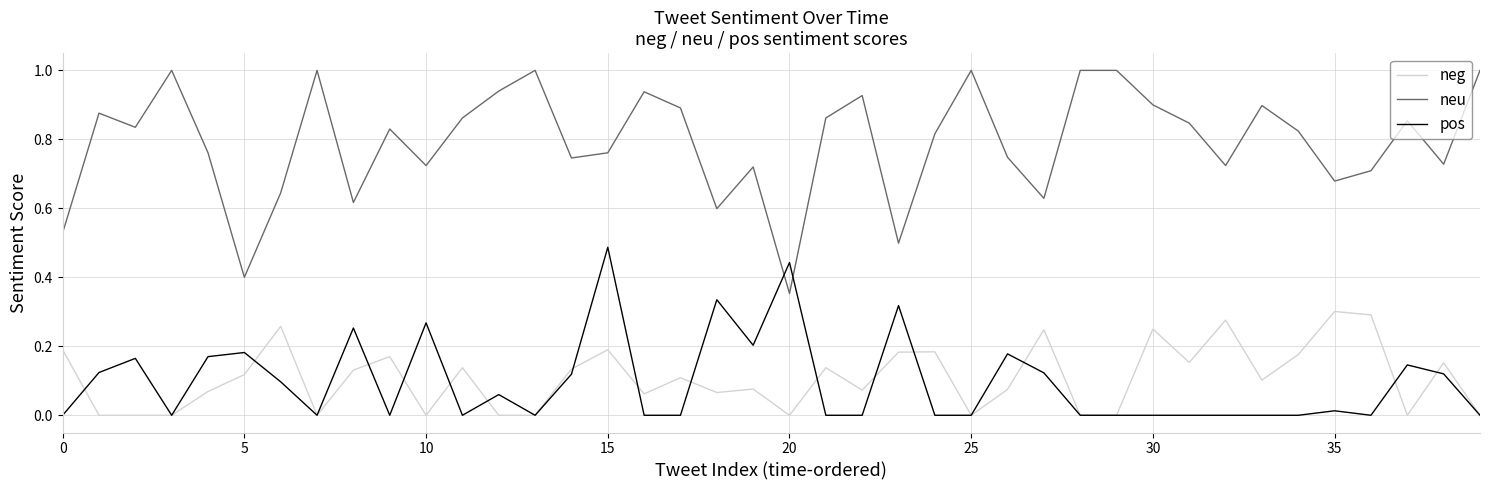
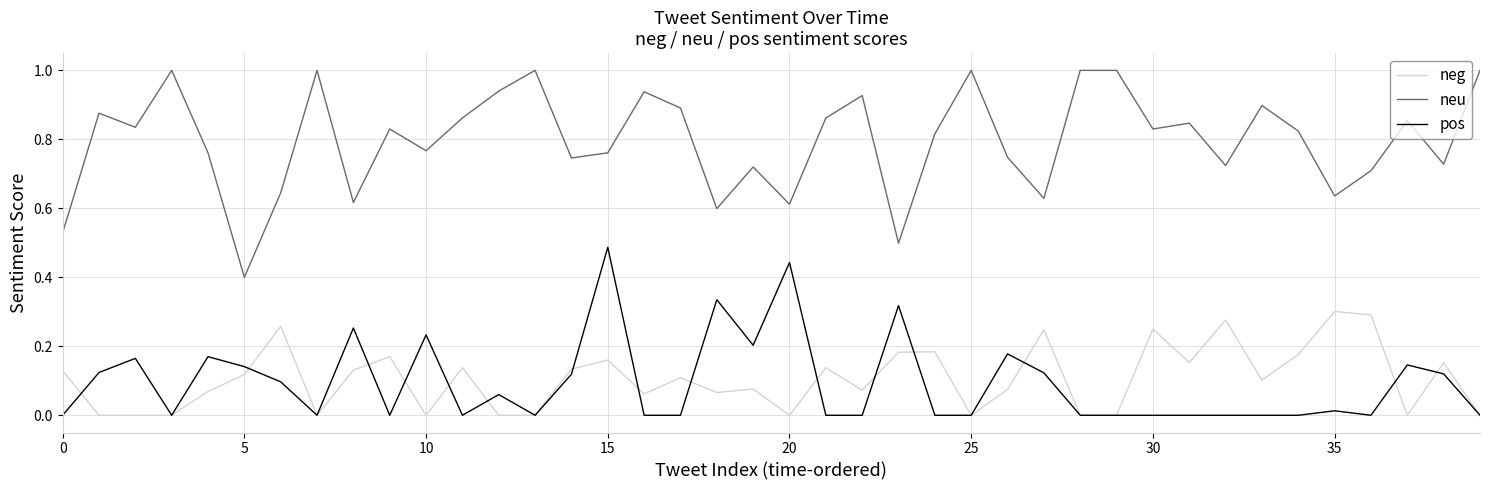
  {
    "neg": {
-     "0": 0.19,
+     "0": 0.13,
      "5": 0.12,
      "10": 0.00,
-     "15": 0.19,
+     "15": 0.16,
      "20": 0.00,
      "30": 0.25,
      "35": 0.30
    },
    "neu": {
      "0": 0.53,
      "5": 0.40,
-     "10": 0.72,
+     "10": 0.77,
      "15": 0.76,
-     "20": 0.35,
+     "20": 0.61,
      "25": 1.00,
-     "30": 0.90,
-     "35": 0.68
+     "30": 0.83,
+     "35": 0.64
    },
    "pos": {
      "0": 0.00,
-     "5": 0.18,
-     "10": 0.27,
+     "5": 0.14,
+     "10": 0.23,
      "15": 0.49,
      "20": 0.44,
      "30": 0.00,
      "35": 0.01
    }
  }
